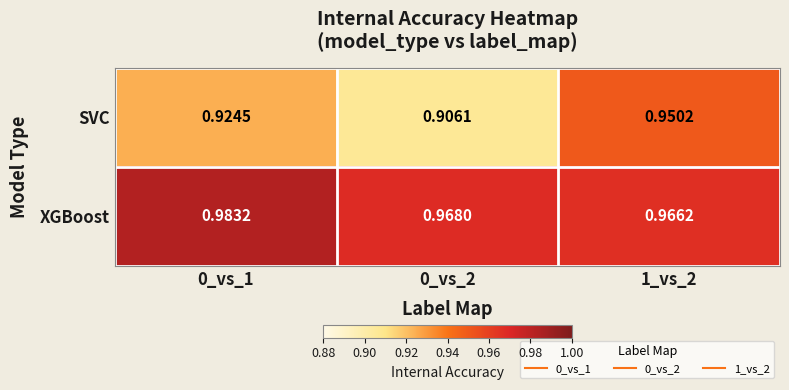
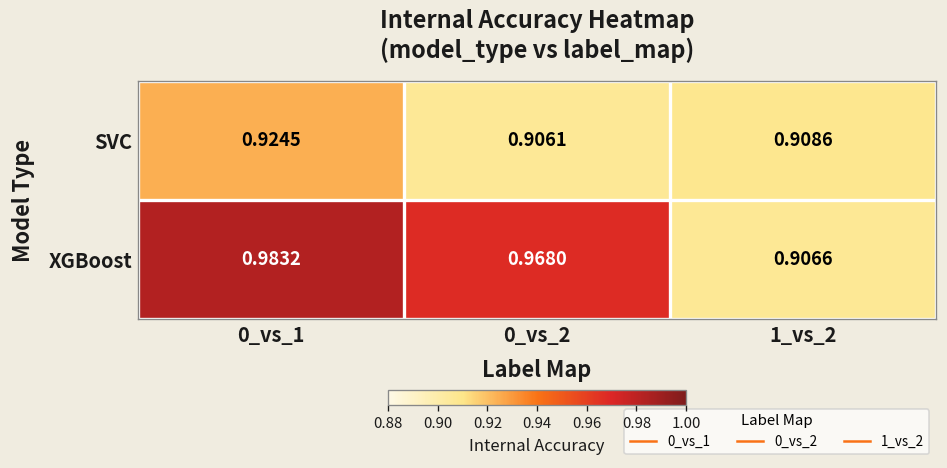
  {
    "SVC": {
      "0_vs_1": 0.9245,
      "0_vs_2": 0.9061,
-     "1_vs_2": 0.9502
+     "1_vs_2": 0.9086
    },
    "XGBoost": {
      "0_vs_1": 0.9832,
      "0_vs_2": 0.9680,
-     "1_vs_2": 0.9662
+     "1_vs_2": 0.9066
    }
  }
